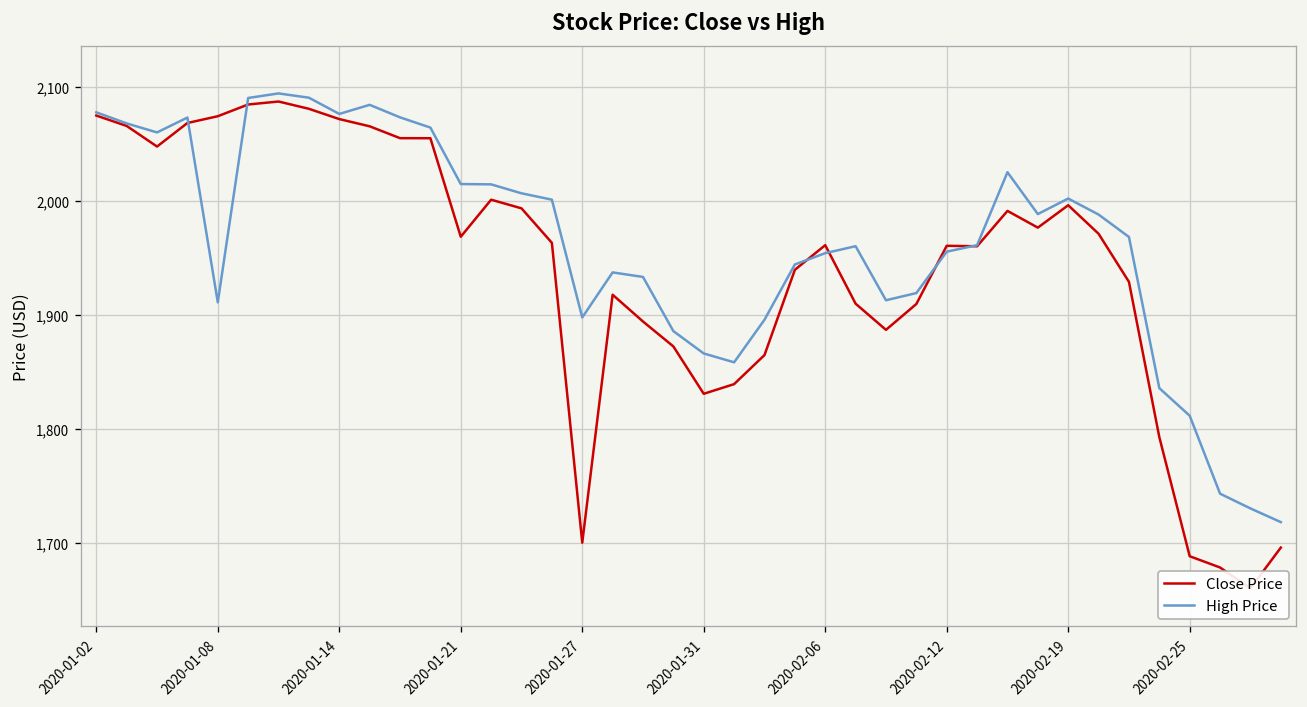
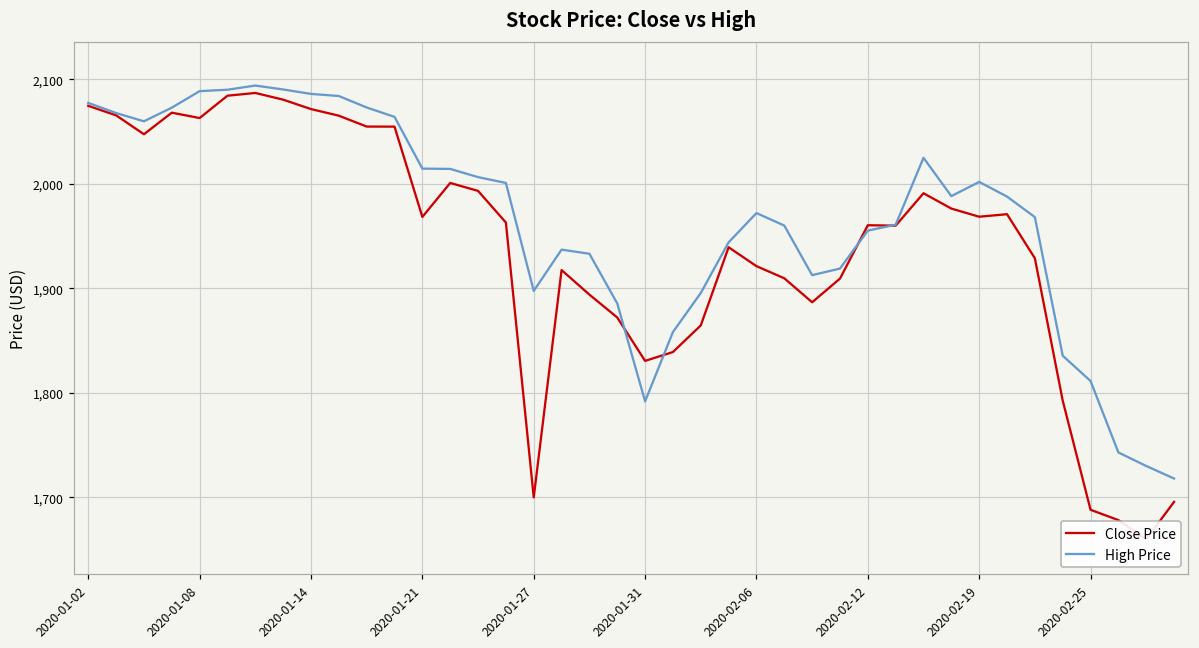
  {
    "Close Price": {
      "2020-01-02": "2,070",
-     "2020-01-08": "2,070",
+     "2020-01-08": "2,060",
      "2020-01-14": "2,070",
      "2020-01-21": "1,970",
      "2020-01-27": "1,700",
      "2020-01-31": "1,830",
-     "2020-02-06": "1,960",
+     "2020-02-06": "1,920",
      "2020-02-12": "1,960",
-     "2020-02-19": "2,000",
+     "2020-02-19": "1,970",
      "2020-02-25": "1,690"
    },
    "High Price": {
      "2020-01-02": "2,080",
-     "2020-01-08": "1,910",
-     "2020-01-14": "2,080",
+     "2020-01-08": "2,090",
+     "2020-01-14": "2,090",
      "2020-01-21": "2,010",
      "2020-01-27": "1,900",
-     "2020-01-31": "1,870",
-     "2020-02-06": "1,950",
+     "2020-01-31": "1,790",
+     "2020-02-06": "1,970",
      "2020-02-12": "1,960",
      "2020-02-19": "2,000",
      "2020-02-25": "1,810"
    }
  }
